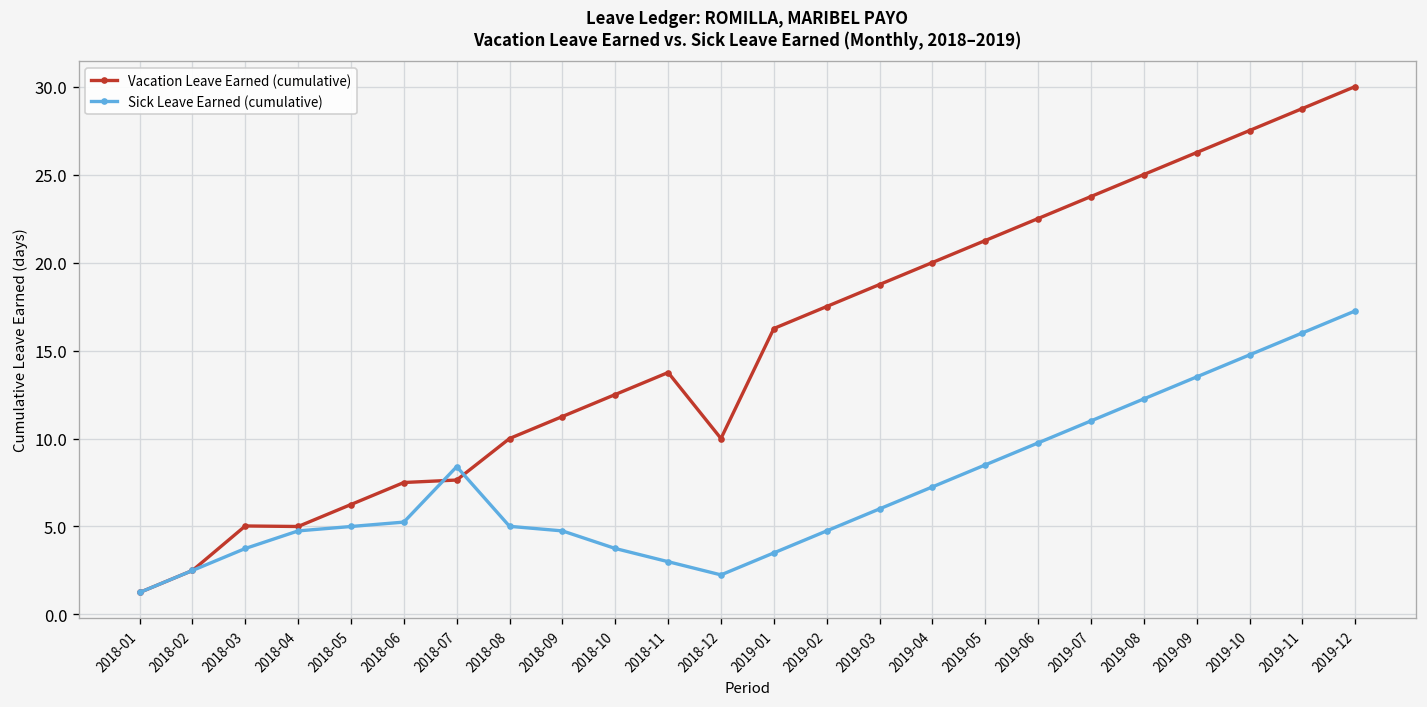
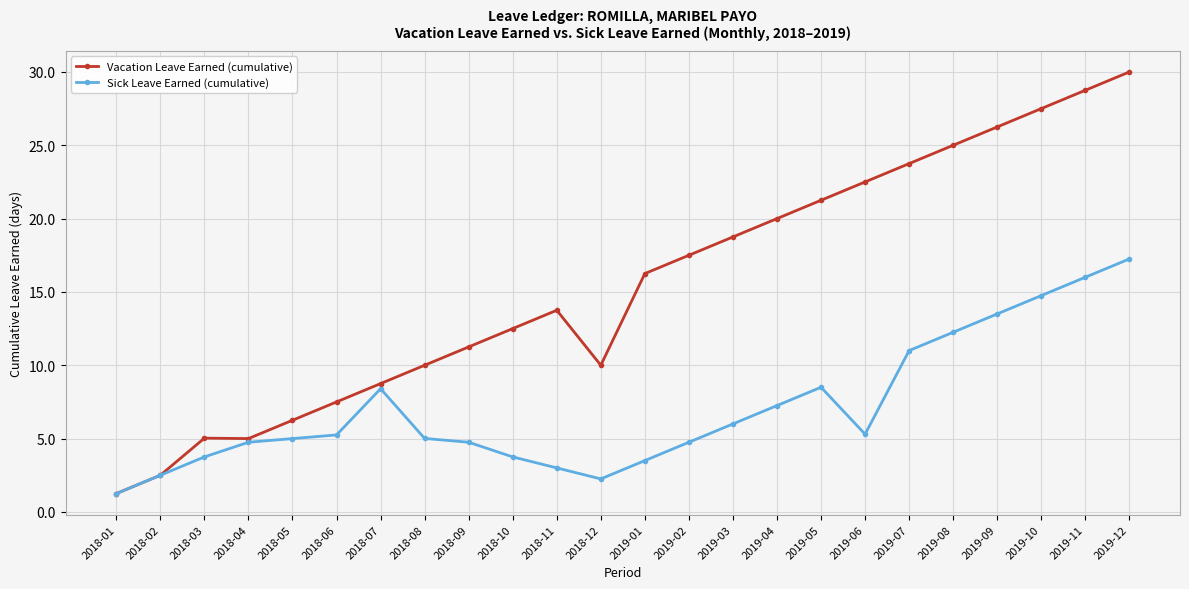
  {
    "Vacation Leave Earned (cumulative)": {
      "2018-03": 5.0,
      "2018-04": 5.0,
      "2018-05": 6.3,
      "2018-06": 7.5,
-     "2018-07": 7.6,
+     "2018-07": 8.8,
      "2018-08": 10.0,
      "2018-09": 11.3,
      "2018-10": 12.5,
      "2018-11": 13.8,
      "2018-12": 10.0,
      "2019-01": 16.3,
      "2019-02": 17.5,
      "2019-03": 18.8,
      "2019-04": 20.0,
      "2019-05": 21.3,
      "2019-06": 22.5,
      "2019-07": 23.8,
      "2019-08": 25.0,
      "2019-09": 26.3,
      "2019-10": 27.5,
      "2019-11": 28.8,
      "2019-12": 30.0
    },
    "Sick Leave Earned (cumulative)": {
      "2018-03": 3.8,
      "2018-04": 4.8,
      "2018-05": 5.0,
      "2018-06": 5.3,
      "2018-07": 8.4,
      "2018-08": 5.0,
      "2018-09": 4.8,
      "2018-10": 3.8,
      "2018-11": 3.0,
      "2018-12": 2.3,
      "2019-01": 3.5,
      "2019-02": 4.8,
      "2019-03": 6.0,
      "2019-04": 7.3,
      "2019-05": 8.5,
-     "2019-06": 9.8,
+     "2019-06": 5.3,
      "2019-07": 11.0,
      "2019-08": 12.3,
      "2019-09": 13.5,
      "2019-10": 14.8,
      "2019-11": 16.0,
      "2019-12": 17.3
    }
  }
